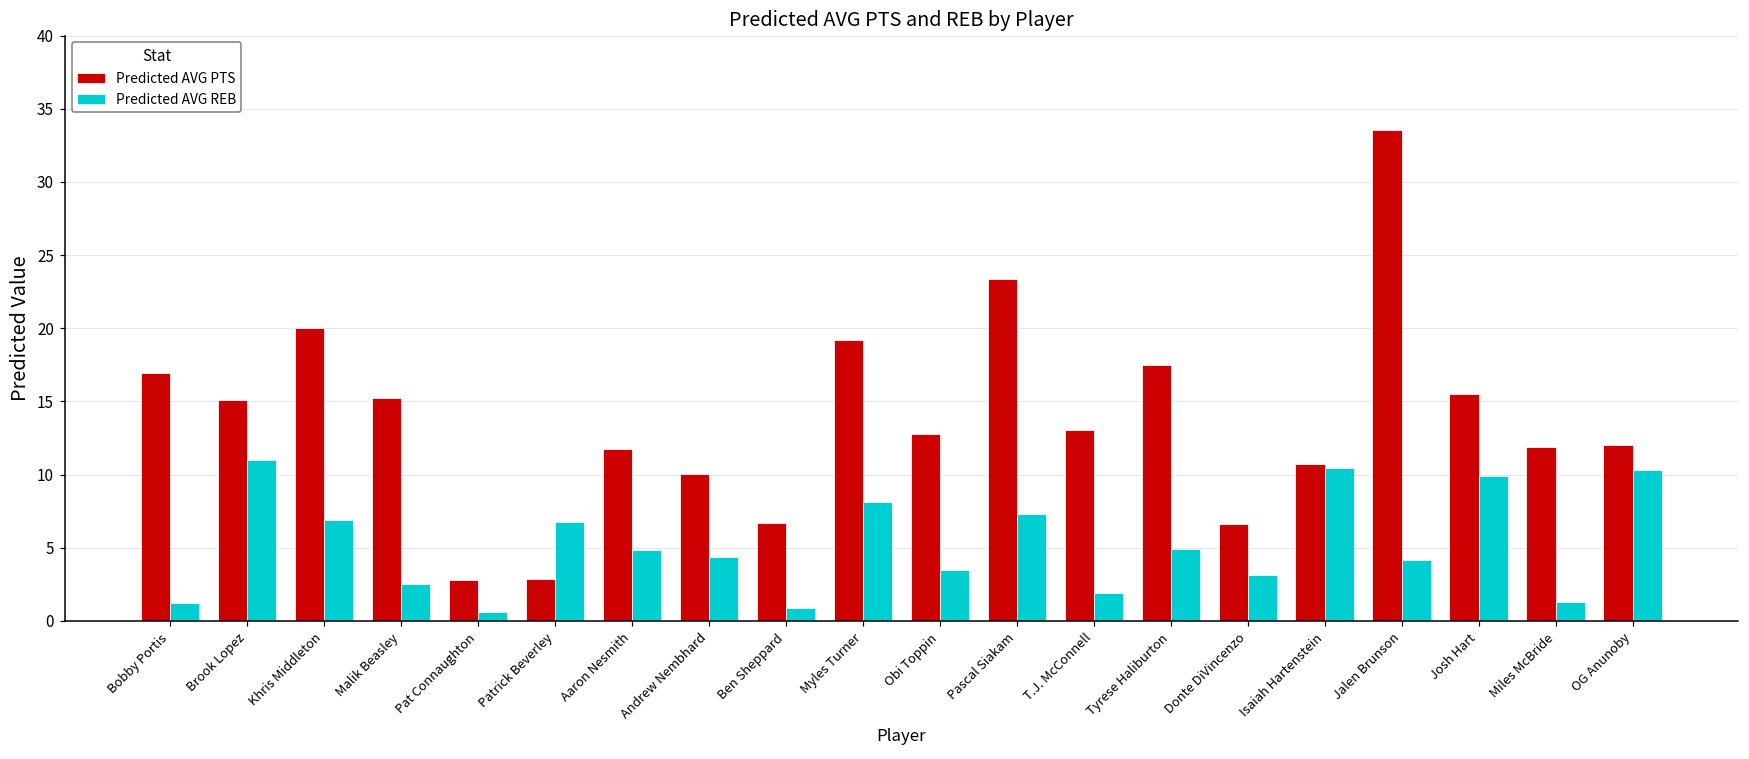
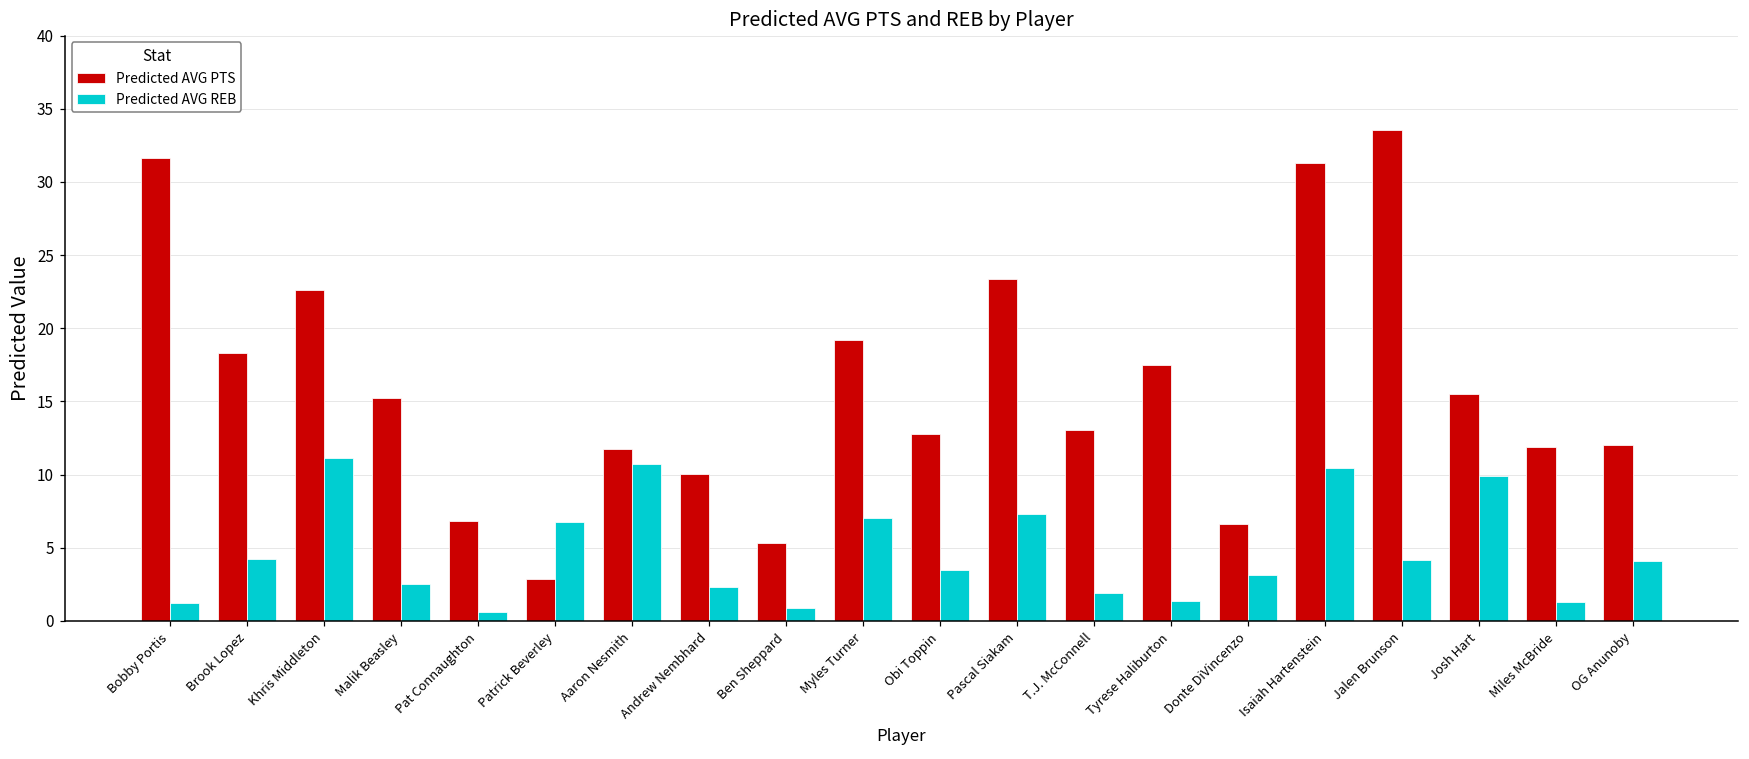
  {
    "Predicted AVG PTS": {
-     "Bobby Portis": 17.0,
-     "Brook Lopez": 15.1,
-     "Khris Middleton": 20.0,
+     "Bobby Portis": 31.7,
+     "Brook Lopez": 18.3,
+     "Khris Middleton": 22.6,
      "Malik Beasley": 15.3,
-     "Pat Connaughton": 2.8,
+     "Pat Connaughton": 6.9,
      "Patrick Beverley": 2.8,
      "Aaron Nesmith": 11.7,
      "Andrew Nembhard": 10.1,
-     "Ben Sheppard": 6.7,
+     "Ben Sheppard": 5.4,
      "Myles Turner": 19.2,
      "Obi Toppin": 12.8,
      "Pascal Siakam": 23.4,
      "T.J. McConnell": 13.1,
      "Tyrese Haliburton": 17.5,
      "Donte DiVincenzo": 6.6,
-     "Isaiah Hartenstein": 10.7,
+     "Isaiah Hartenstein": 31.3,
      "Jalen Brunson": 33.5,
      "Josh Hart": 15.5,
      "Miles McBride": 11.9,
      "OG Anunoby": 12.1
    },
    "Predicted AVG REB": {
      "Bobby Portis": 1.2,
-     "Brook Lopez": 11.0,
-     "Khris Middleton": 6.9,
+     "Brook Lopez": 4.2,
+     "Khris Middleton": 11.2,
      "Malik Beasley": 2.5,
      "Pat Connaughton": 0.6,
      "Patrick Beverley": 6.8,
-     "Aaron Nesmith": 4.8,
-     "Andrew Nembhard": 4.4,
+     "Aaron Nesmith": 10.7,
+     "Andrew Nembhard": 2.4,
      "Ben Sheppard": 0.9,
-     "Myles Turner": 8.1,
+     "Myles Turner": 7.0,
      "Obi Toppin": 3.5,
      "Pascal Siakam": 7.3,
      "T.J. McConnell": 1.9,
-     "Tyrese Haliburton": 4.9,
+     "Tyrese Haliburton": 1.4,
      "Donte DiVincenzo": 3.1,
      "Isaiah Hartenstein": 10.5,
      "Jalen Brunson": 4.1,
      "Josh Hart": 9.9,
      "Miles McBride": 1.3,
-     "OG Anunoby": 10.3
+     "OG Anunoby": 4.1
    }
  }
